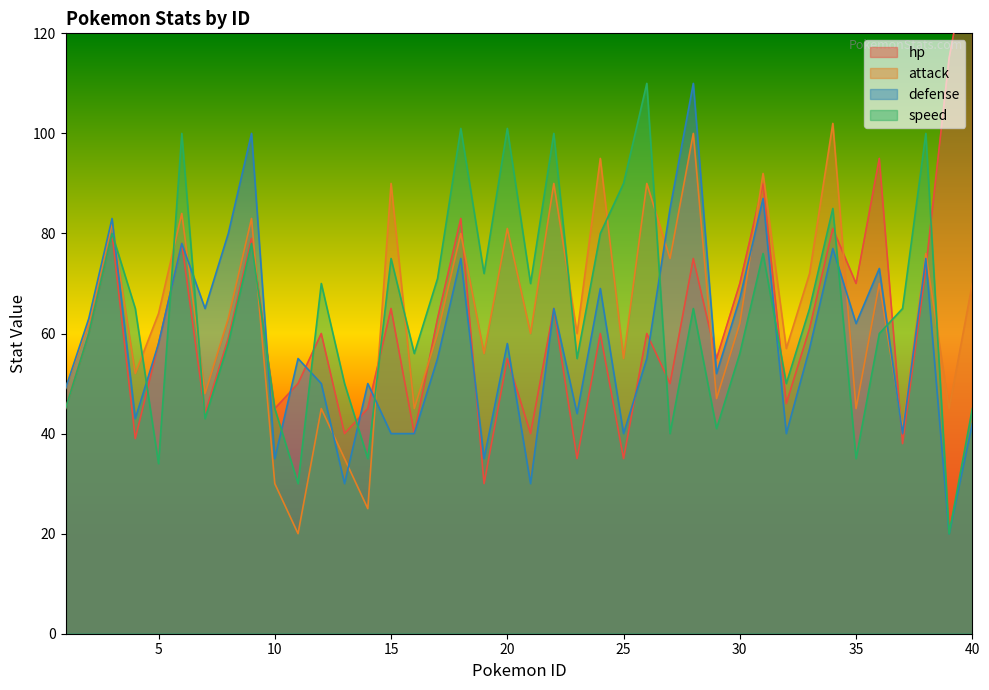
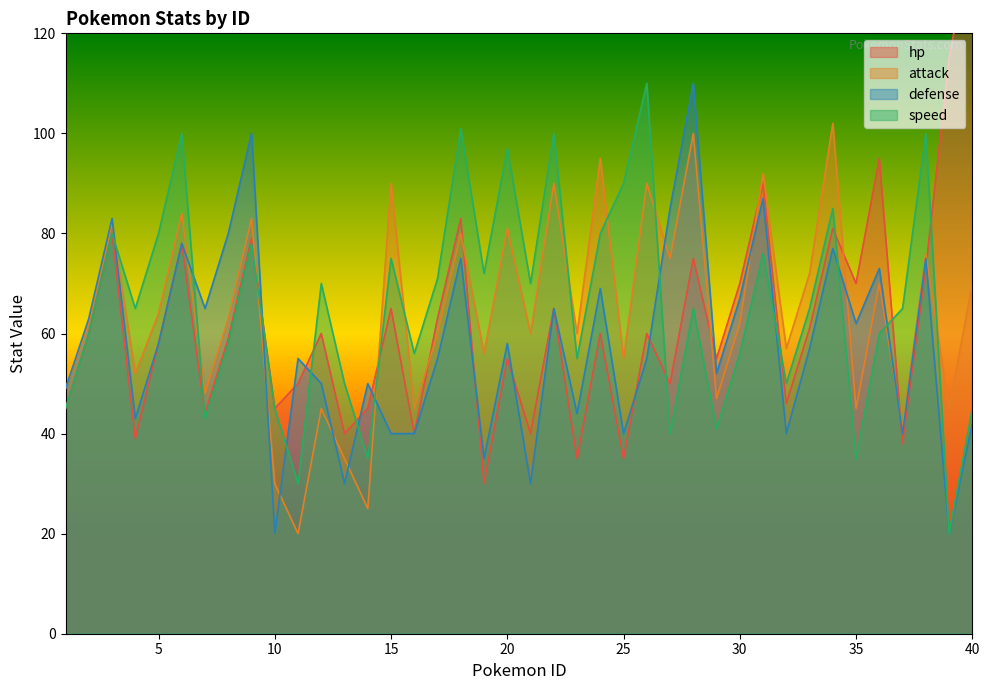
  {
    "defense": {
-     "10": 35,
+     "10": 20,
      "15": 40,
      "20": 58,
      "25": 40,
      "30": 67,
      "35": 62,
      "40": 42
    },
    "speed": {
-     "5": 34,
+     "5": 80,
      "15": 75,
-     "20": 101,
+     "20": 97,
      "25": 90,
      "30": 56,
      "35": 35,
      "40": 45
    }
  }
